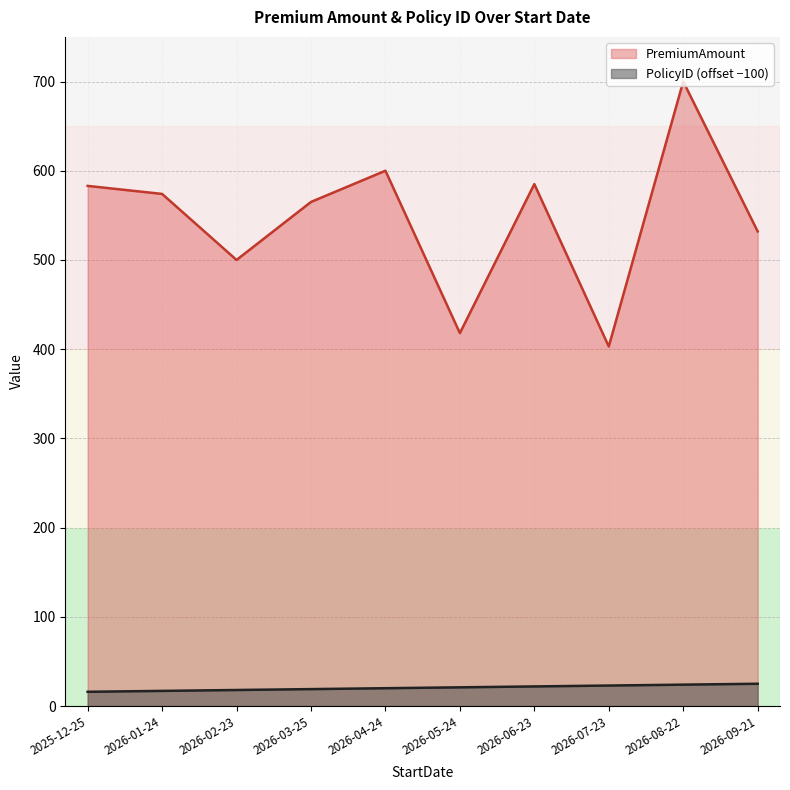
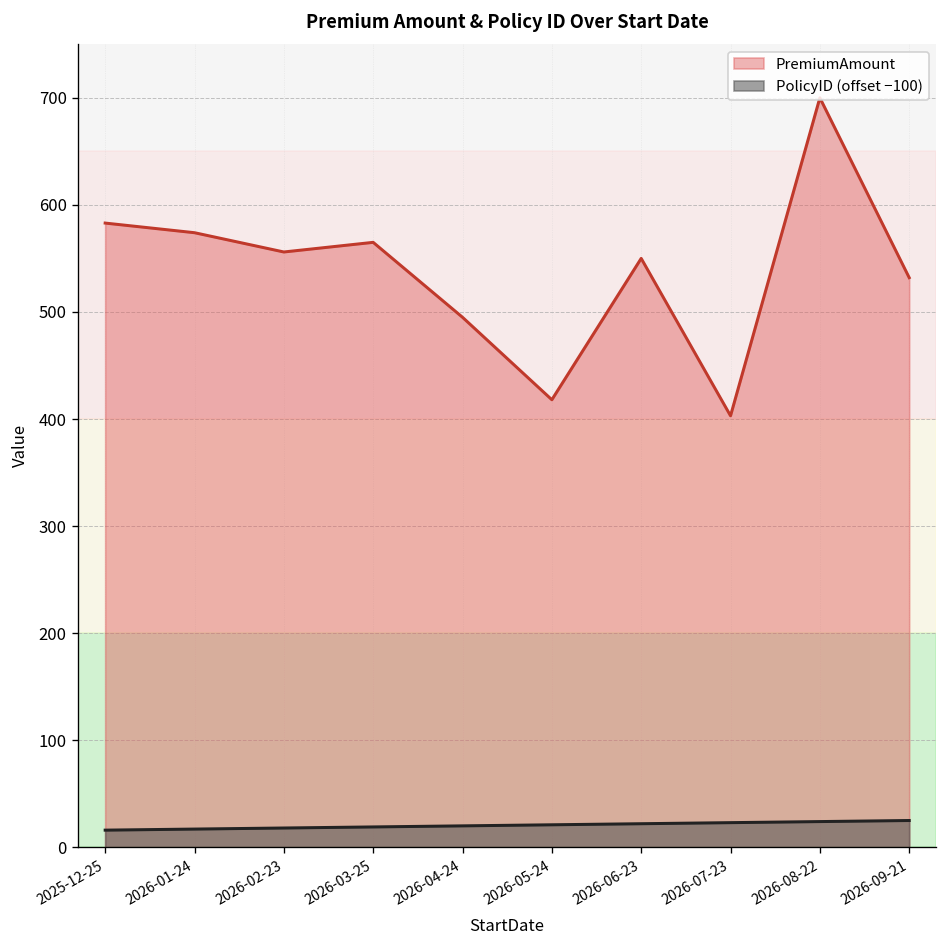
  {
    "PremiumAmount": {
      "2025-12-25": 580,
      "2026-01-24": 570,
-     "2026-02-23": 500,
+     "2026-02-23": 560,
      "2026-03-25": 570,
-     "2026-04-24": 600,
+     "2026-04-24": 500,
      "2026-05-24": 420,
-     "2026-06-23": 590,
+     "2026-06-23": 550,
      "2026-07-23": 400,
      "2026-09-21": 530
    },
    "PolicyID (offset −100)": {
      "2025-12-25": 20,
      "2026-01-24": 20,
      "2026-02-23": 20,
      "2026-03-25": 20,
      "2026-04-24": 20,
      "2026-05-24": 20,
      "2026-06-23": 20,
      "2026-07-23": 20,
      "2026-08-22": 20,
      "2026-09-21": 30
    }
  }
